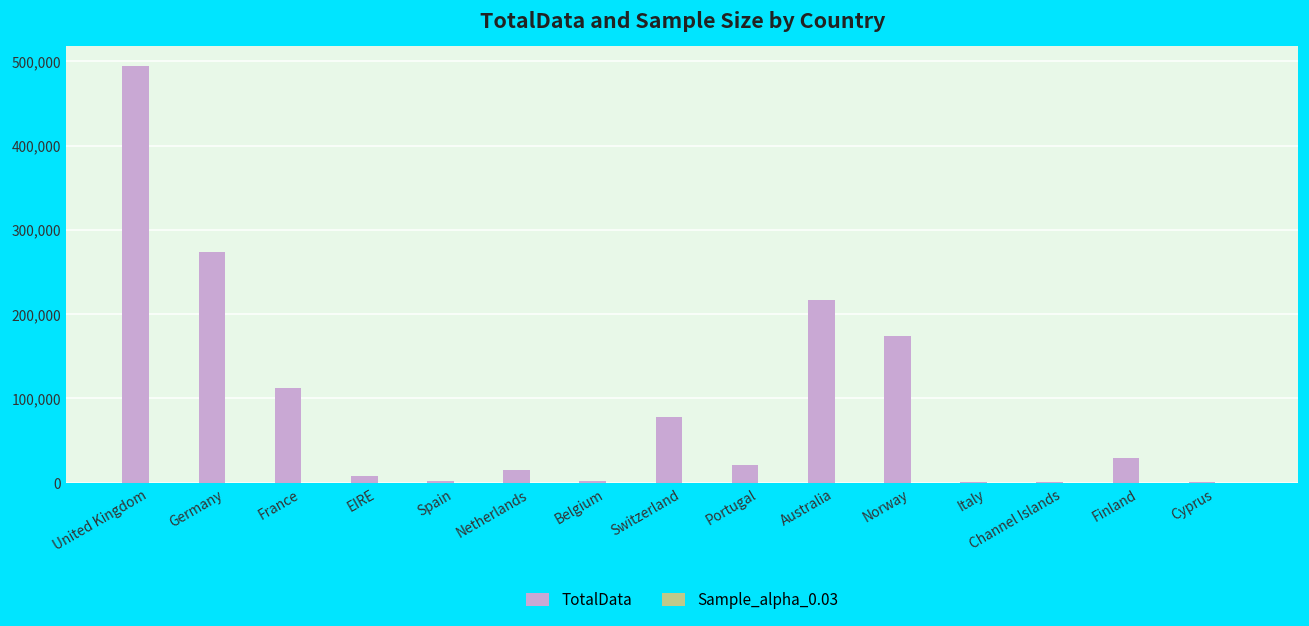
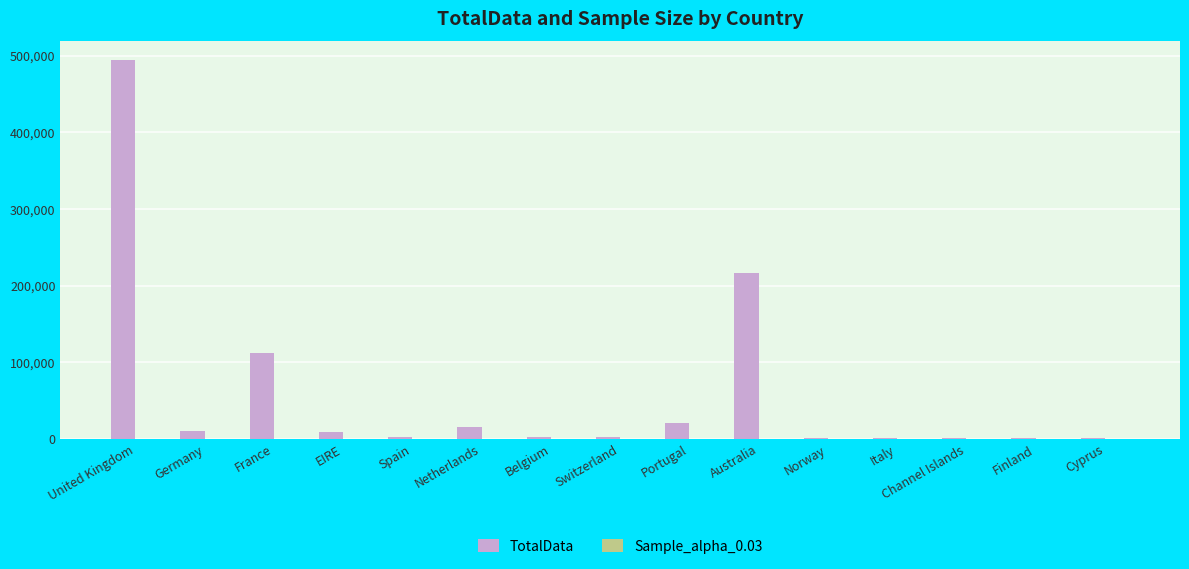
  {
    "TotalData": {
      "United Kingdom": "490,000",
-     "Germany": "270,000",
+     "Germany": "10,000",
      "France": "110,000",
      "EIRE": "10,000",
      "Netherlands": "20,000",
-     "Switzerland": "80,000",
+     "Switzerland": "0",
      "Portugal": "20,000",
      "Australia": "220,000",
-     "Norway": "170,000",
-     "Finland": "30,000"
+     "Norway": "0",
+     "Finland": "0"
    }
  }
